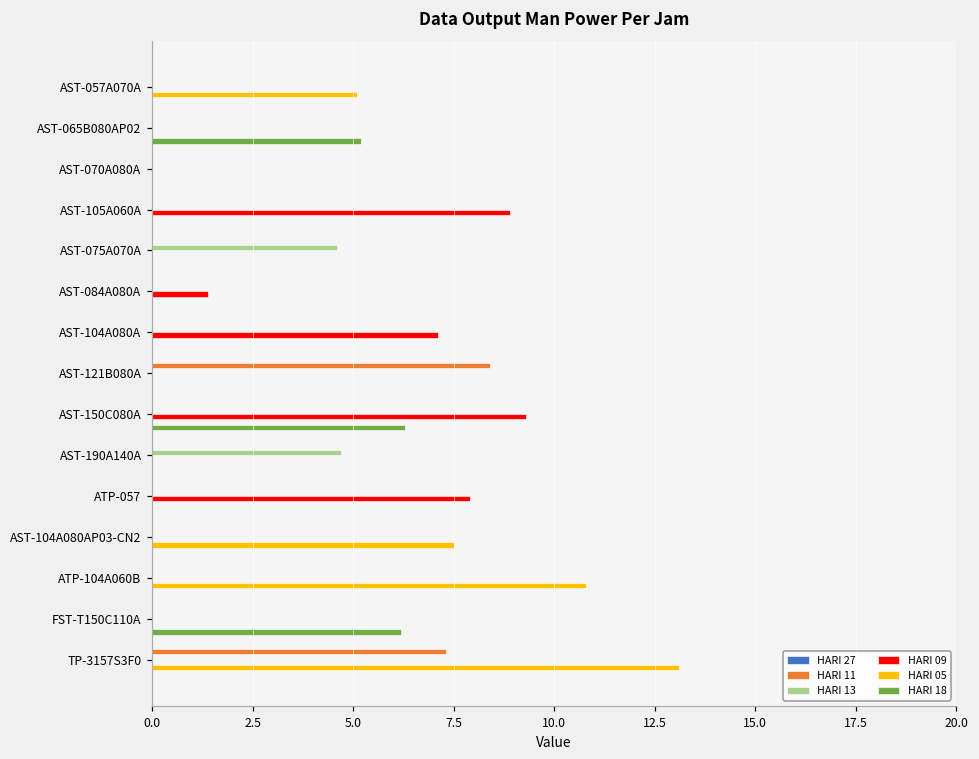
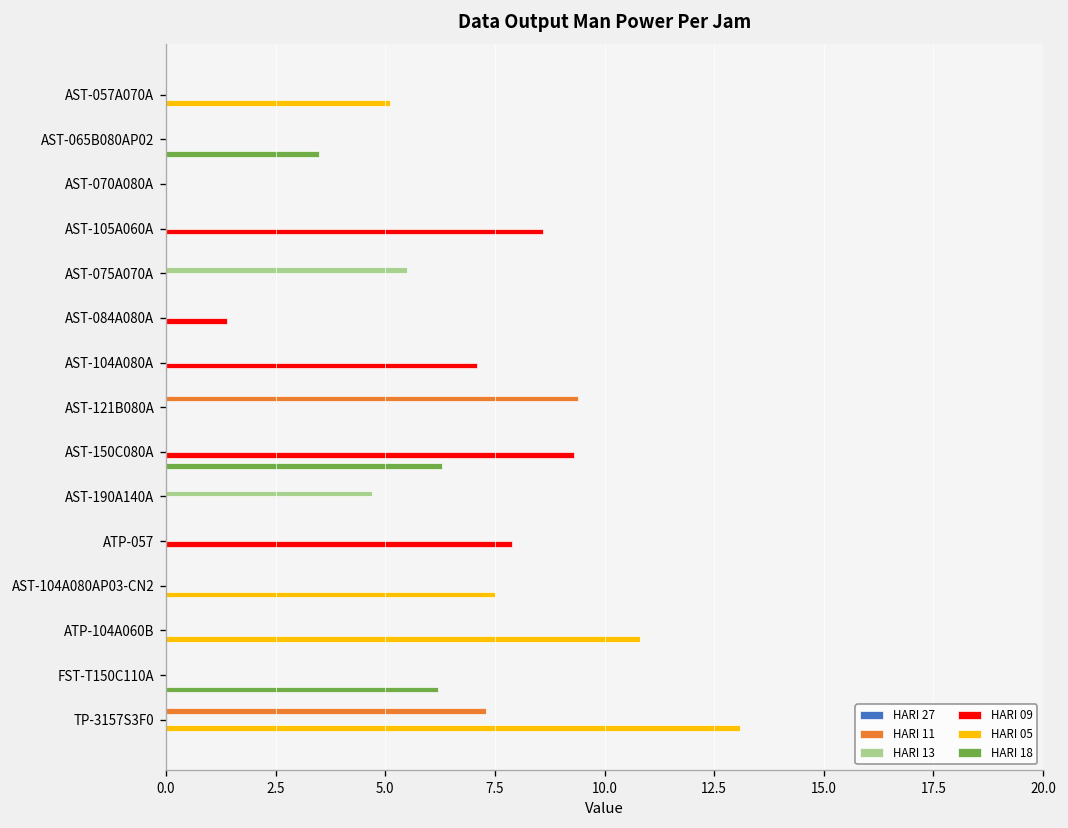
  {
    "HARI 27": {
      "AST-057A070A": 0.0,
      "AST-065B080AP02": 0.0,
      "AST-070A080A": 0.0,
      "AST-105A060A": 0.0,
      "AST-075A070A": 0.0,
      "AST-084A080A": 0.0,
      "AST-104A080A": 0.0,
      "AST-121B080A": 0.0,
      "AST-150C080A": 0.0,
      "AST-190A140A": 0.0,
      "ATP-057": 0.0,
      "AST-104A080AP03-CN2": 0.0,
      "ATP-104A060B": 0.0,
      "FST-T150C110A": 0.0,
      "TP-3157S3F0": 0.0
    },
    "HARI 11": {
      "AST-057A070A": 0.0,
      "AST-065B080AP02": 0.0,
      "AST-070A080A": 0.0,
      "AST-105A060A": 0.0,
      "AST-075A070A": 0.0,
      "AST-084A080A": 0.0,
      "AST-104A080A": 0.0,
-     "AST-121B080A": 8.4,
+     "AST-121B080A": 9.4,
      "AST-150C080A": 0.0,
      "AST-190A140A": 0.0,
      "ATP-057": 0.0,
      "AST-104A080AP03-CN2": 0.0,
      "ATP-104A060B": 0.0,
      "FST-T150C110A": 0.0,
      "TP-3157S3F0": 7.3
    },
    "HARI 13": {
      "AST-057A070A": 0.0,
      "AST-065B080AP02": 0.0,
      "AST-070A080A": 0.0,
      "AST-105A060A": 0.0,
-     "AST-075A070A": 4.6,
+     "AST-075A070A": 5.5,
      "AST-084A080A": 0.0,
      "AST-104A080A": 0.0,
      "AST-121B080A": 0.0,
      "AST-150C080A": 0.0,
      "AST-190A140A": 4.7,
      "ATP-057": 0.0,
      "AST-104A080AP03-CN2": 0.0,
      "ATP-104A060B": 0.0,
      "FST-T150C110A": 0.0,
      "TP-3157S3F0": 0.0
    },
    "HARI 09": {
      "AST-057A070A": 0.0,
      "AST-065B080AP02": 0.0,
      "AST-070A080A": 0.0,
-     "AST-105A060A": 8.9,
+     "AST-105A060A": 8.6,
      "AST-075A070A": 0.0,
      "AST-084A080A": 1.4,
      "AST-104A080A": 7.1,
      "AST-121B080A": 0.0,
      "AST-150C080A": 9.3,
      "AST-190A140A": 0.0,
      "ATP-057": 7.9,
      "AST-104A080AP03-CN2": 0.0,
      "ATP-104A060B": 0.0,
      "FST-T150C110A": 0.0,
      "TP-3157S3F0": 0.0
    },
    "HARI 05": {
      "AST-057A070A": 5.1,
      "AST-065B080AP02": 0.0,
      "AST-070A080A": 0.0,
      "AST-105A060A": 0.0,
      "AST-075A070A": 0.0,
      "AST-084A080A": 0.0,
      "AST-104A080A": 0.0,
      "AST-121B080A": 0.0,
      "AST-150C080A": 0.0,
      "AST-190A140A": 0.0,
      "ATP-057": 0.0,
      "AST-104A080AP03-CN2": 7.5,
      "ATP-104A060B": 10.8,
      "FST-T150C110A": 0.0,
      "TP-3157S3F0": 13.1
    },
    "HARI 18": {
      "AST-057A070A": 0.0,
-     "AST-065B080AP02": 5.2,
+     "AST-065B080AP02": 3.5,
      "AST-070A080A": 0.0,
      "AST-105A060A": 0.0,
      "AST-075A070A": 0.0,
      "AST-084A080A": 0.0,
      "AST-104A080A": 0.0,
      "AST-121B080A": 0.0,
      "AST-150C080A": 6.3,
      "AST-190A140A": 0.0,
      "ATP-057": 0.0,
      "AST-104A080AP03-CN2": 0.0,
      "ATP-104A060B": 0.0,
      "FST-T150C110A": 6.2,
      "TP-3157S3F0": 0.0
    }
  }
